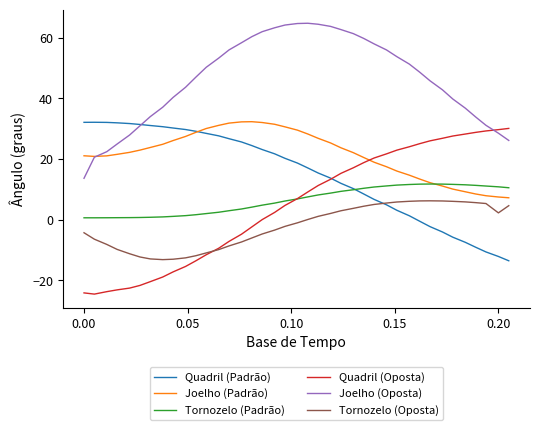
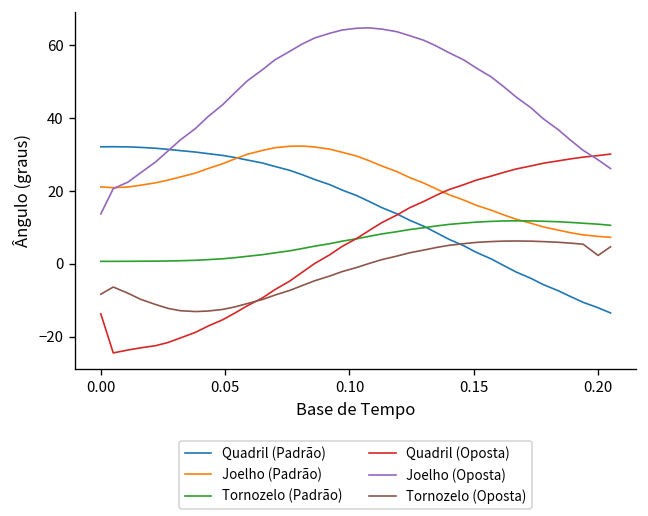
  {
    "Quadril (Padrão)": {
      "0.00": 32,
      "0.20": -12
    },
    "Joelho (Padrão)": {
      "0.00": 21,
      "0.20": 7
    },
    "Tornozelo (Padrão)": {
      "0.00": 1,
      "0.20": 11
    },
    "Quadril (Oposta)": {
-     "0.00": -24,
+     "0.00": -14,
      "0.20": 30
    },
    "Joelho (Oposta)": {
      "0.00": 14,
      "0.20": 28
    },
    "Tornozelo (Oposta)": {
-     "0.00": -4,
+     "0.00": -8,
      "0.20": 2
    }
  }
